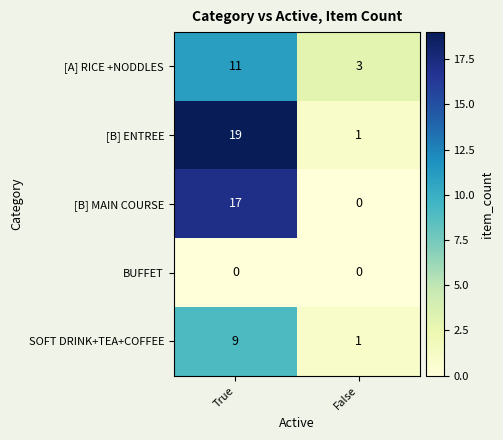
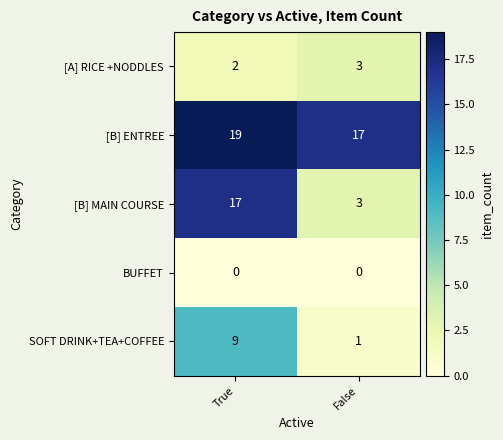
  {
    "[A] RICE +NODDLES": {
-     "True": 11,
+     "True": 2,
      "False": 3
    },
    "[B] ENTREE": {
      "True": 19,
-     "False": 1
+     "False": 17
    },
    "[B] MAIN COURSE": {
      "True": 17,
-     "False": 0
+     "False": 3
    },
    "BUFFET": {
      "True": 0,
      "False": 0
    },
    "SOFT DRINK+TEA+COFFEE": {
      "True": 9,
      "False": 1
    }
  }
